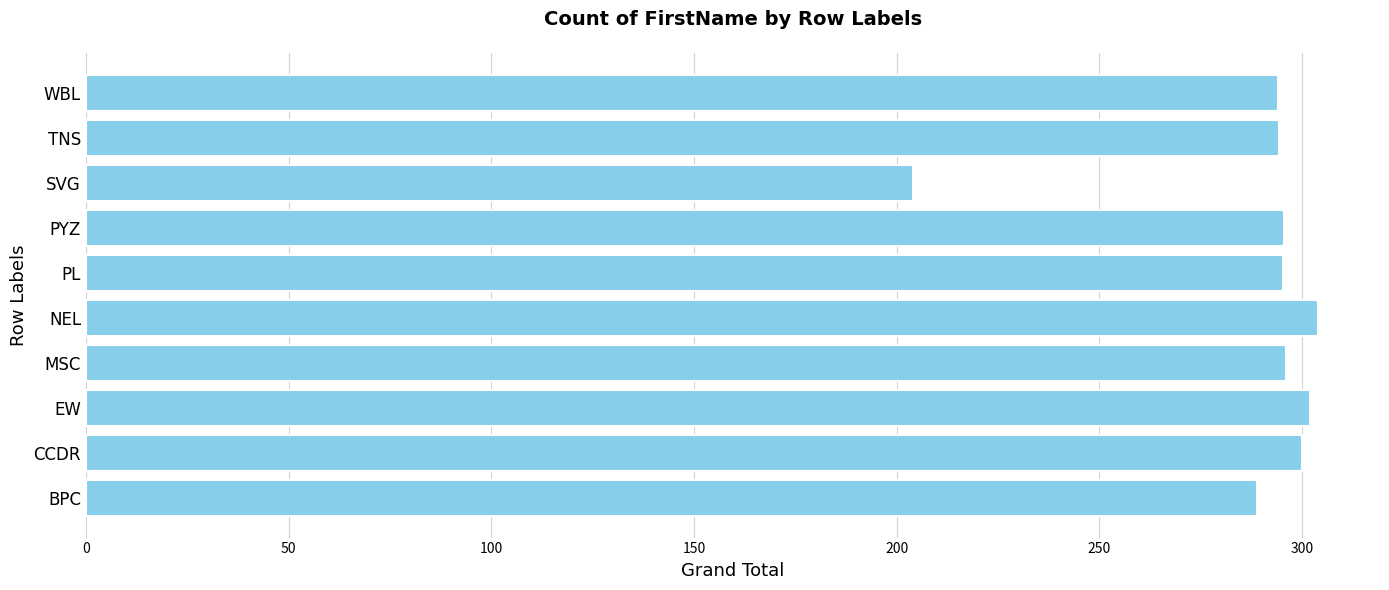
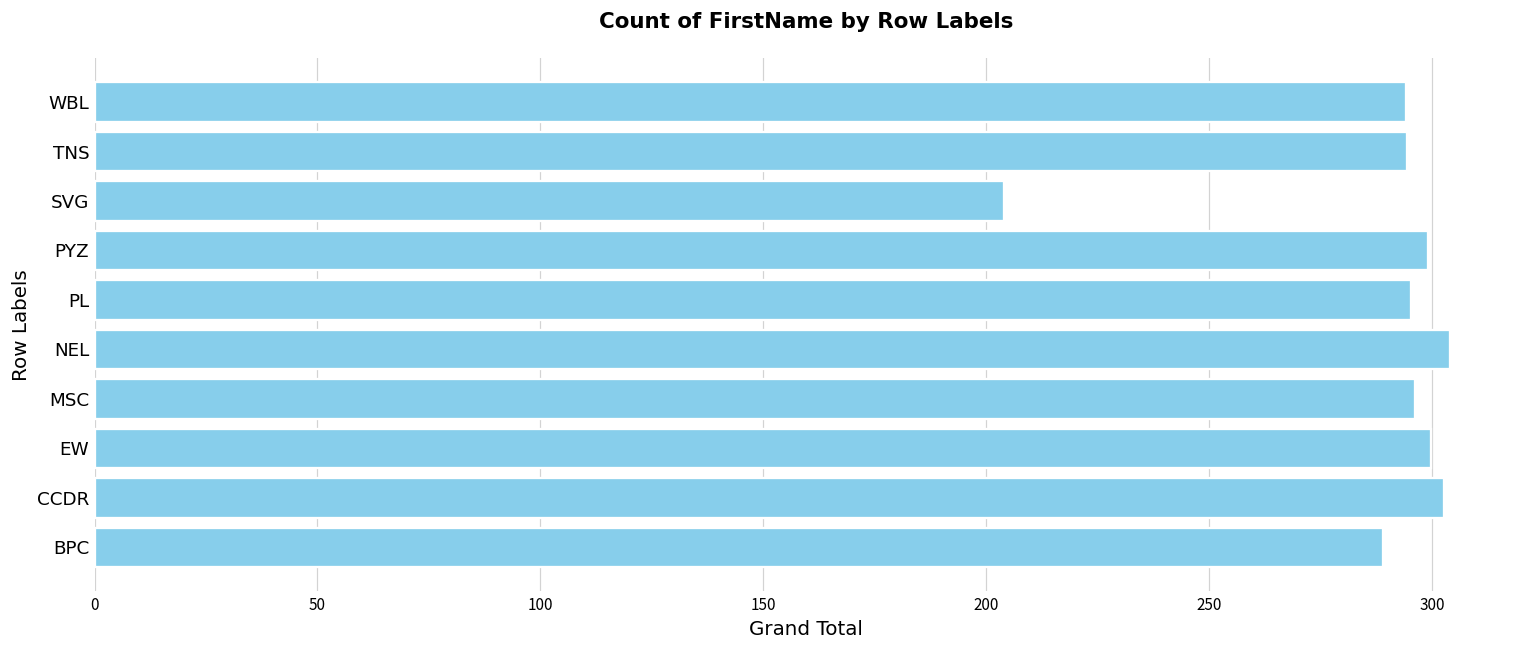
  {
    "WBL": 294,
    "TNS": 294,
    "SVG": 204,
-   "PYZ": 296,
+   "PYZ": 299,
    "PL": 295,
    "NEL": 304,
    "MSC": 296,
-   "EW": 302,
-   "CCDR": 300,
+   "EW": 300,
+   "CCDR": 303,
    "BPC": 289
  }
